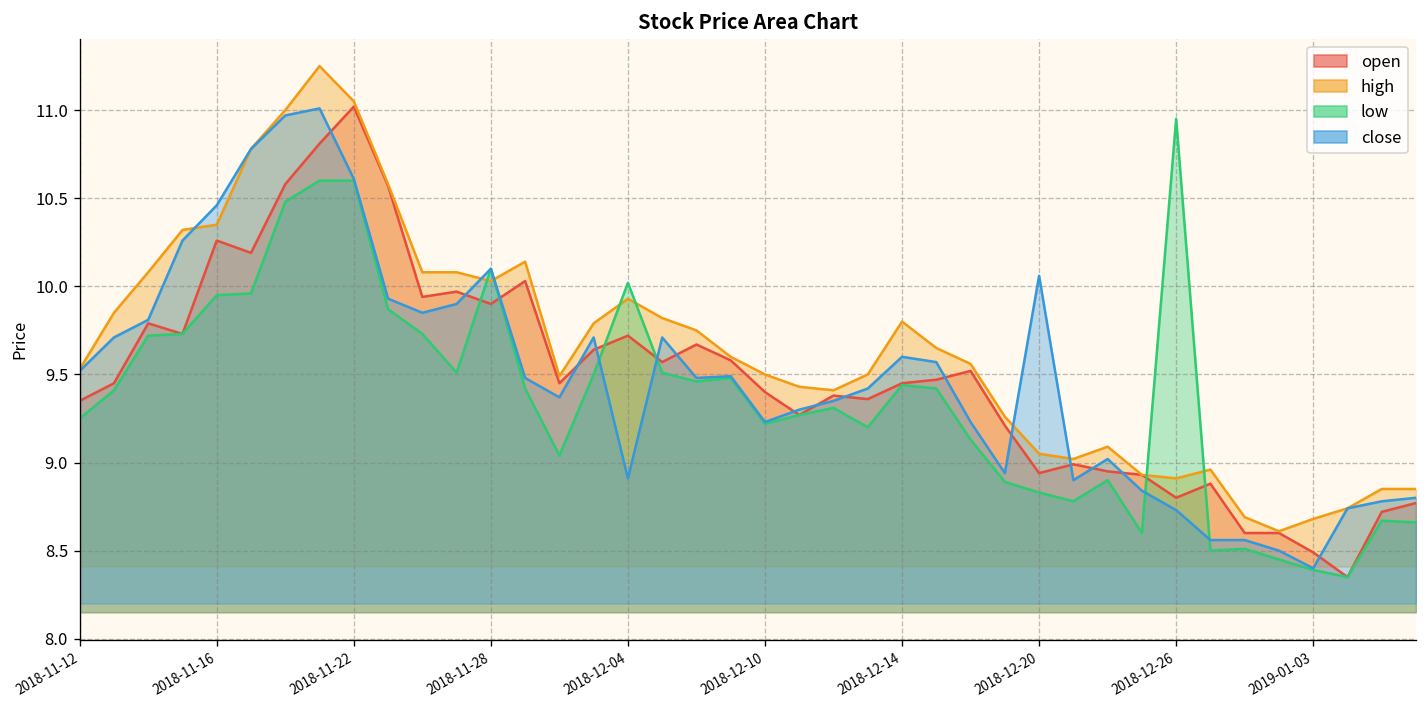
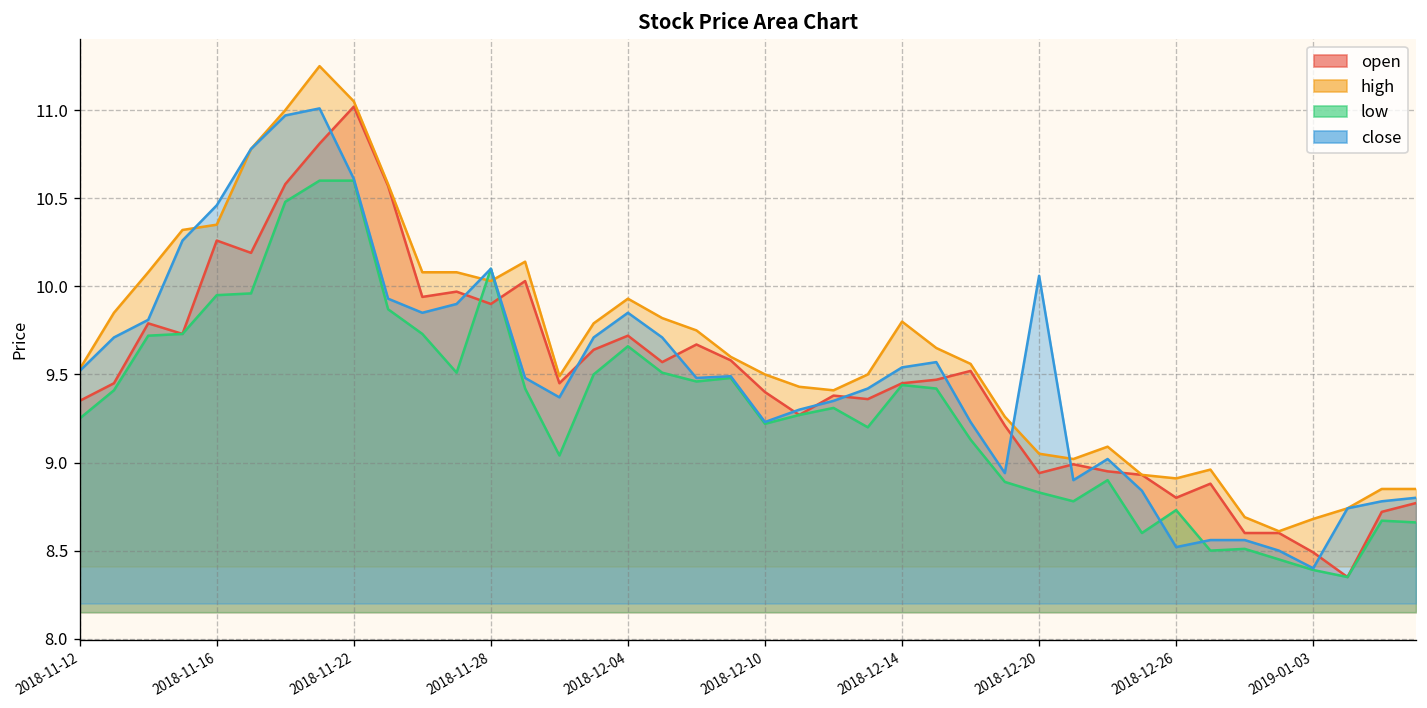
  {
    "low": {
      "2018-11-12": 9.25,
      "2018-11-16": 9.95,
-     "2018-12-04": 10.02,
+     "2018-12-04": 9.66,
      "2018-12-20": 8.83,
-     "2018-12-26": 10.95
+     "2018-12-26": 8.73
    },
    "close": {
      "2018-11-16": 10.46,
-     "2018-12-04": 8.91,
-     "2018-12-14": 9.60,
+     "2018-12-04": 9.85,
+     "2018-12-14": 9.54,
      "2018-12-20": 10.06,
-     "2018-12-26": 8.73
+     "2018-12-26": 8.52
    }
  }
